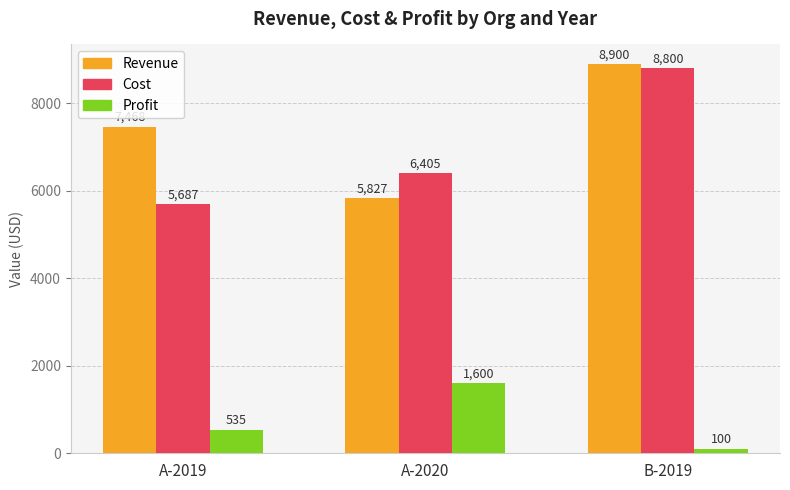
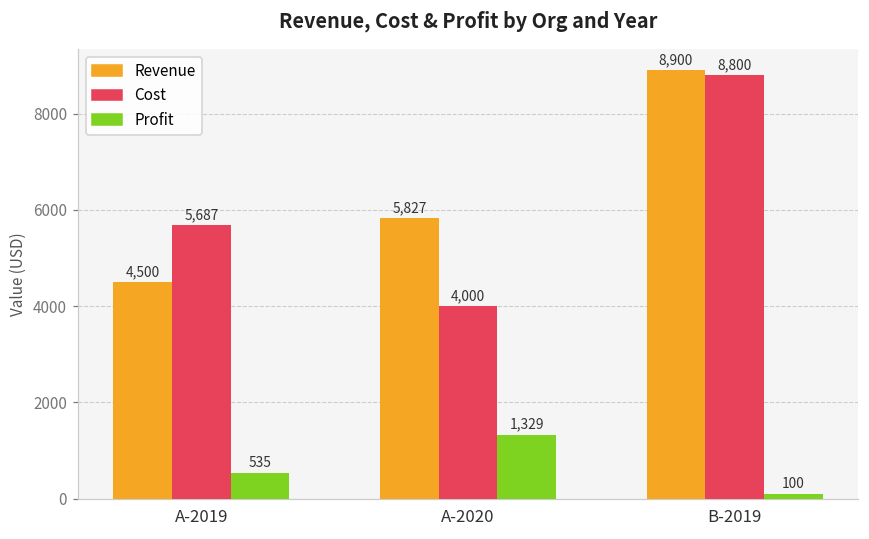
  {
    "Revenue": {
-     "A-2019": "7500"
+     "A-2019": "4500"
    },
    "Cost": {
      "A-2019": "5,687",
-     "A-2020": "6,405",
+     "A-2020": "4,000",
      "B-2019": "8,800"
    },
    "Profit": {
      "A-2019": "535",
-     "A-2020": "1,600",
+     "A-2020": "1,329",
      "B-2019": "100"
    }
  }
